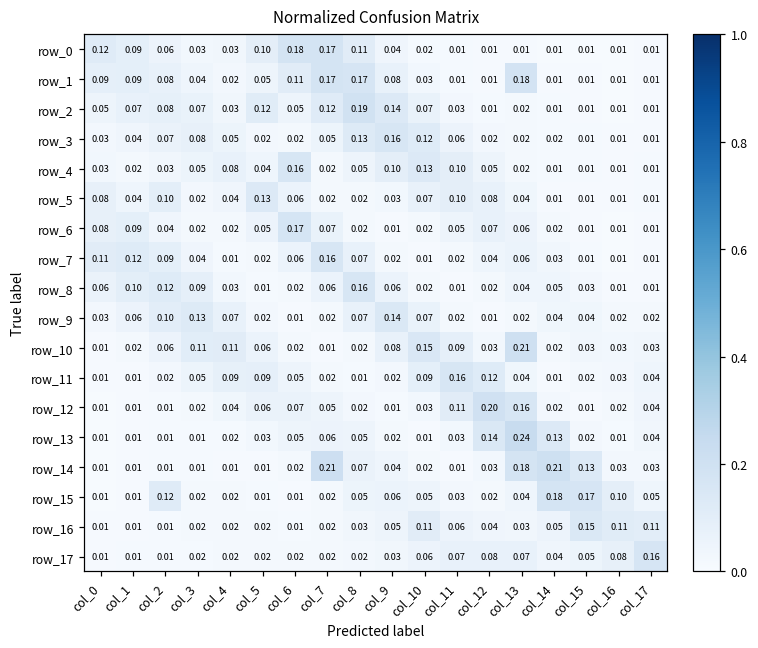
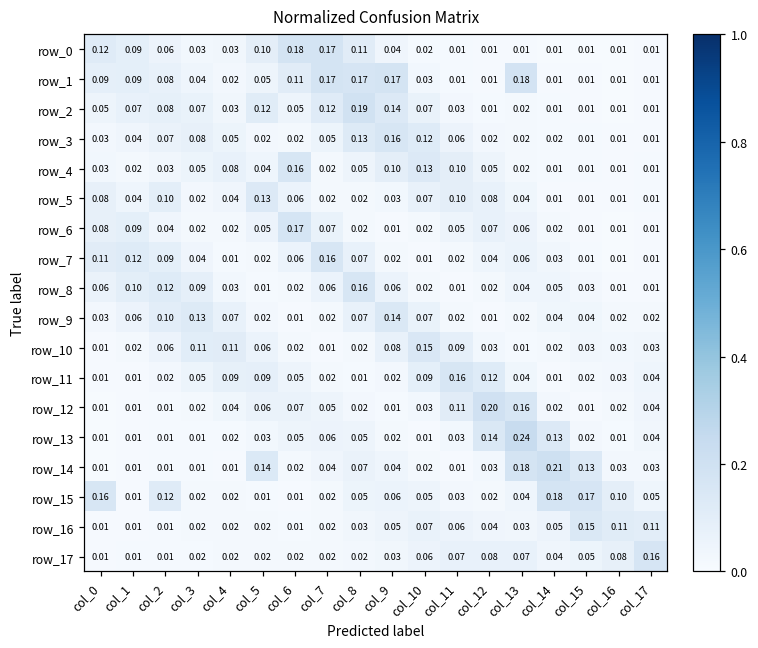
  {
    "row_1": {
      "col_0": 0.09,
      "col_1": 0.09,
      "col_2": 0.08,
      "col_3": 0.04,
      "col_4": 0.02,
      "col_5": 0.05,
      "col_6": 0.11,
      "col_7": 0.17,
      "col_8": 0.17,
-     "col_9": 0.08,
+     "col_9": 0.17,
      "col_10": 0.03,
      "col_11": 0.01,
      "col_12": 0.01,
      "col_13": 0.18,
      "col_14": 0.01,
      "col_15": 0.01,
      "col_16": 0.01,
      "col_17": 0.01
    },
    "row_10": {
      "col_0": 0.01,
      "col_1": 0.02,
      "col_2": 0.06,
      "col_3": 0.11,
      "col_4": 0.11,
      "col_5": 0.06,
      "col_6": 0.02,
      "col_7": 0.01,
      "col_8": 0.02,
      "col_9": 0.08,
      "col_10": 0.15,
      "col_11": 0.09,
      "col_12": 0.03,
-     "col_13": 0.21,
+     "col_13": 0.01,
      "col_14": 0.02,
      "col_15": 0.03,
      "col_16": 0.03,
      "col_17": 0.03
    },
    "row_14": {
      "col_0": 0.01,
      "col_1": 0.01,
      "col_2": 0.01,
      "col_3": 0.01,
      "col_4": 0.01,
-     "col_5": 0.01,
+     "col_5": 0.14,
      "col_6": 0.02,
-     "col_7": 0.21,
+     "col_7": 0.04,
      "col_8": 0.07,
      "col_9": 0.04,
      "col_10": 0.02,
      "col_11": 0.01,
      "col_12": 0.03,
      "col_13": 0.18,
      "col_14": 0.21,
      "col_15": 0.13,
      "col_16": 0.03,
      "col_17": 0.03
    },
    "row_15": {
-     "col_0": 0.01,
+     "col_0": 0.16,
      "col_1": 0.01,
      "col_2": 0.12,
      "col_3": 0.02,
      "col_4": 0.02,
      "col_5": 0.01,
      "col_6": 0.01,
      "col_7": 0.02,
      "col_8": 0.05,
      "col_9": 0.06,
      "col_10": 0.05,
      "col_11": 0.03,
      "col_12": 0.02,
      "col_13": 0.04,
      "col_14": 0.18,
      "col_15": 0.17,
      "col_16": 0.10,
      "col_17": 0.05
    },
    "row_16": {
      "col_0": 0.01,
      "col_1": 0.01,
      "col_2": 0.01,
      "col_3": 0.02,
      "col_4": 0.02,
      "col_5": 0.02,
      "col_6": 0.01,
      "col_7": 0.02,
      "col_8": 0.03,
      "col_9": 0.05,
-     "col_10": 0.11,
+     "col_10": 0.07,
      "col_11": 0.06,
      "col_12": 0.04,
      "col_13": 0.03,
      "col_14": 0.05,
      "col_15": 0.15,
      "col_16": 0.11,
      "col_17": 0.11
    }
  }
